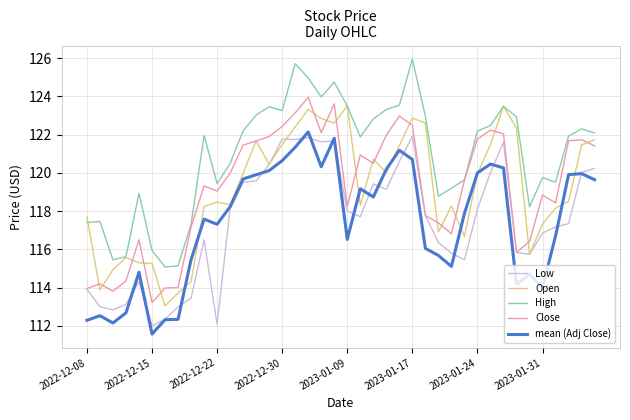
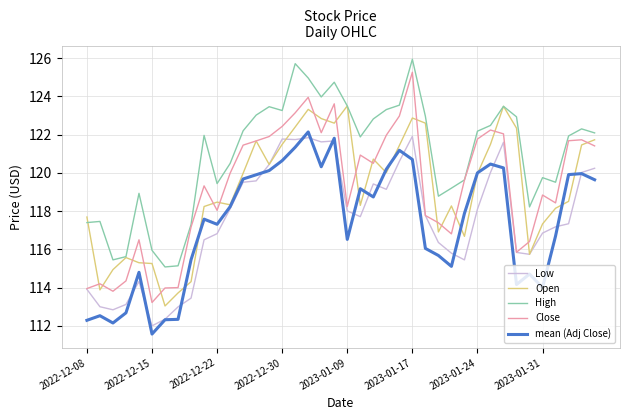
  {
    "Low": {
      "2022-12-15": 112.0,
-     "2022-12-22": 112.1,
+     "2022-12-22": 116.8,
      "2022-12-30": 121.8,
      "2023-01-09": 118.0,
      "2023-01-17": 121.9,
      "2023-01-24": 118.1,
      "2023-01-31": 116.9
    },
    "Open": {
      "2022-12-08": 117.7,
      "2022-12-15": 115.3,
      "2022-12-22": 118.5,
      "2022-12-30": 121.5,
      "2023-01-17": 122.9,
      "2023-01-31": 117.3
    },
    "High": {
      "2022-12-08": 117.4,
      "2022-12-15": 116.0,
      "2022-12-22": 119.4,
      "2022-12-30": 123.3,
      "2023-01-17": 125.9,
      "2023-01-24": 122.2,
      "2023-01-31": 119.8
    },
    "Close": {
      "2022-12-15": 113.2,
-     "2022-12-22": 119.1,
+     "2022-12-22": 118.0,
      "2022-12-30": 122.4,
      "2023-01-09": 118.2,
-     "2023-01-17": 122.5,
+     "2023-01-17": 125.3,
      "2023-01-24": 121.8,
      "2023-01-31": 118.8
    },
    "mean (Adj Close)": {
      "2022-12-08": 112.3,
      "2022-12-15": 111.6,
      "2022-12-22": 117.3,
      "2022-12-30": 120.6,
      "2023-01-09": 116.5,
      "2023-01-17": 120.7
    }
  }
